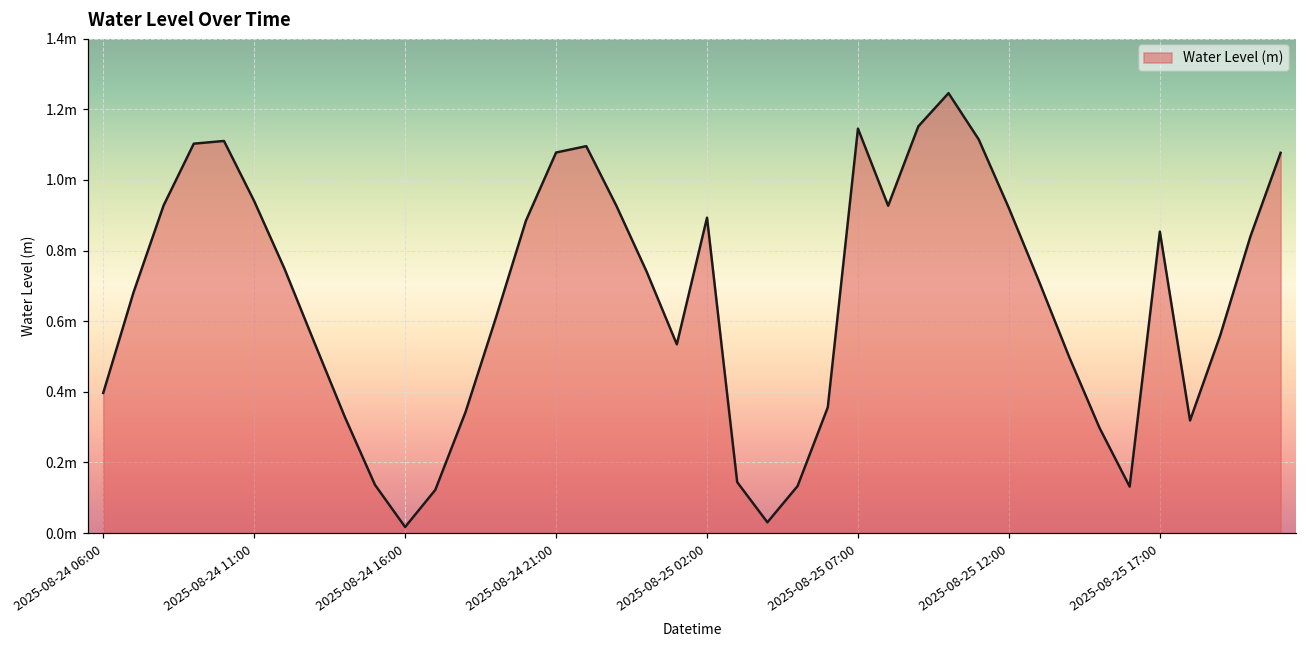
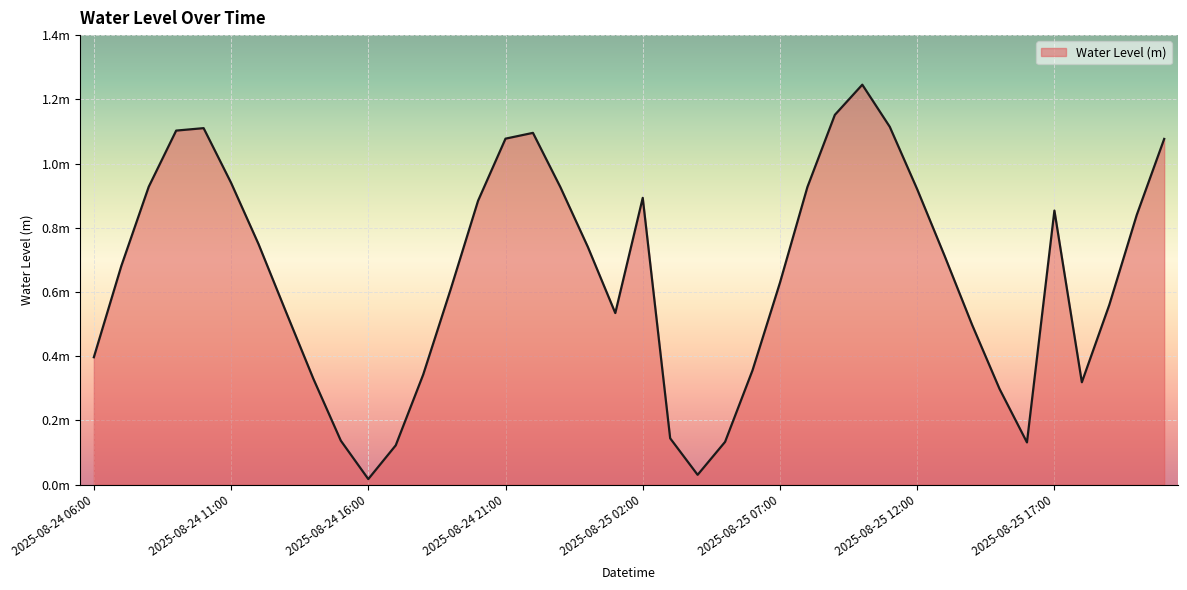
  {
    "2025-08-24 06:00": "0.40m",
    "2025-08-24 11:00": "0.94m",
    "2025-08-24 16:00": "0.02m",
    "2025-08-24 21:00": "1.08m",
    "2025-08-25 02:00": "0.89m",
-   "2025-08-25 07:00": "1.15m",
+   "2025-08-25 07:00": "0.63m",
    "2025-08-25 12:00": "0.92m",
    "2025-08-25 17:00": "0.85m"
  }
